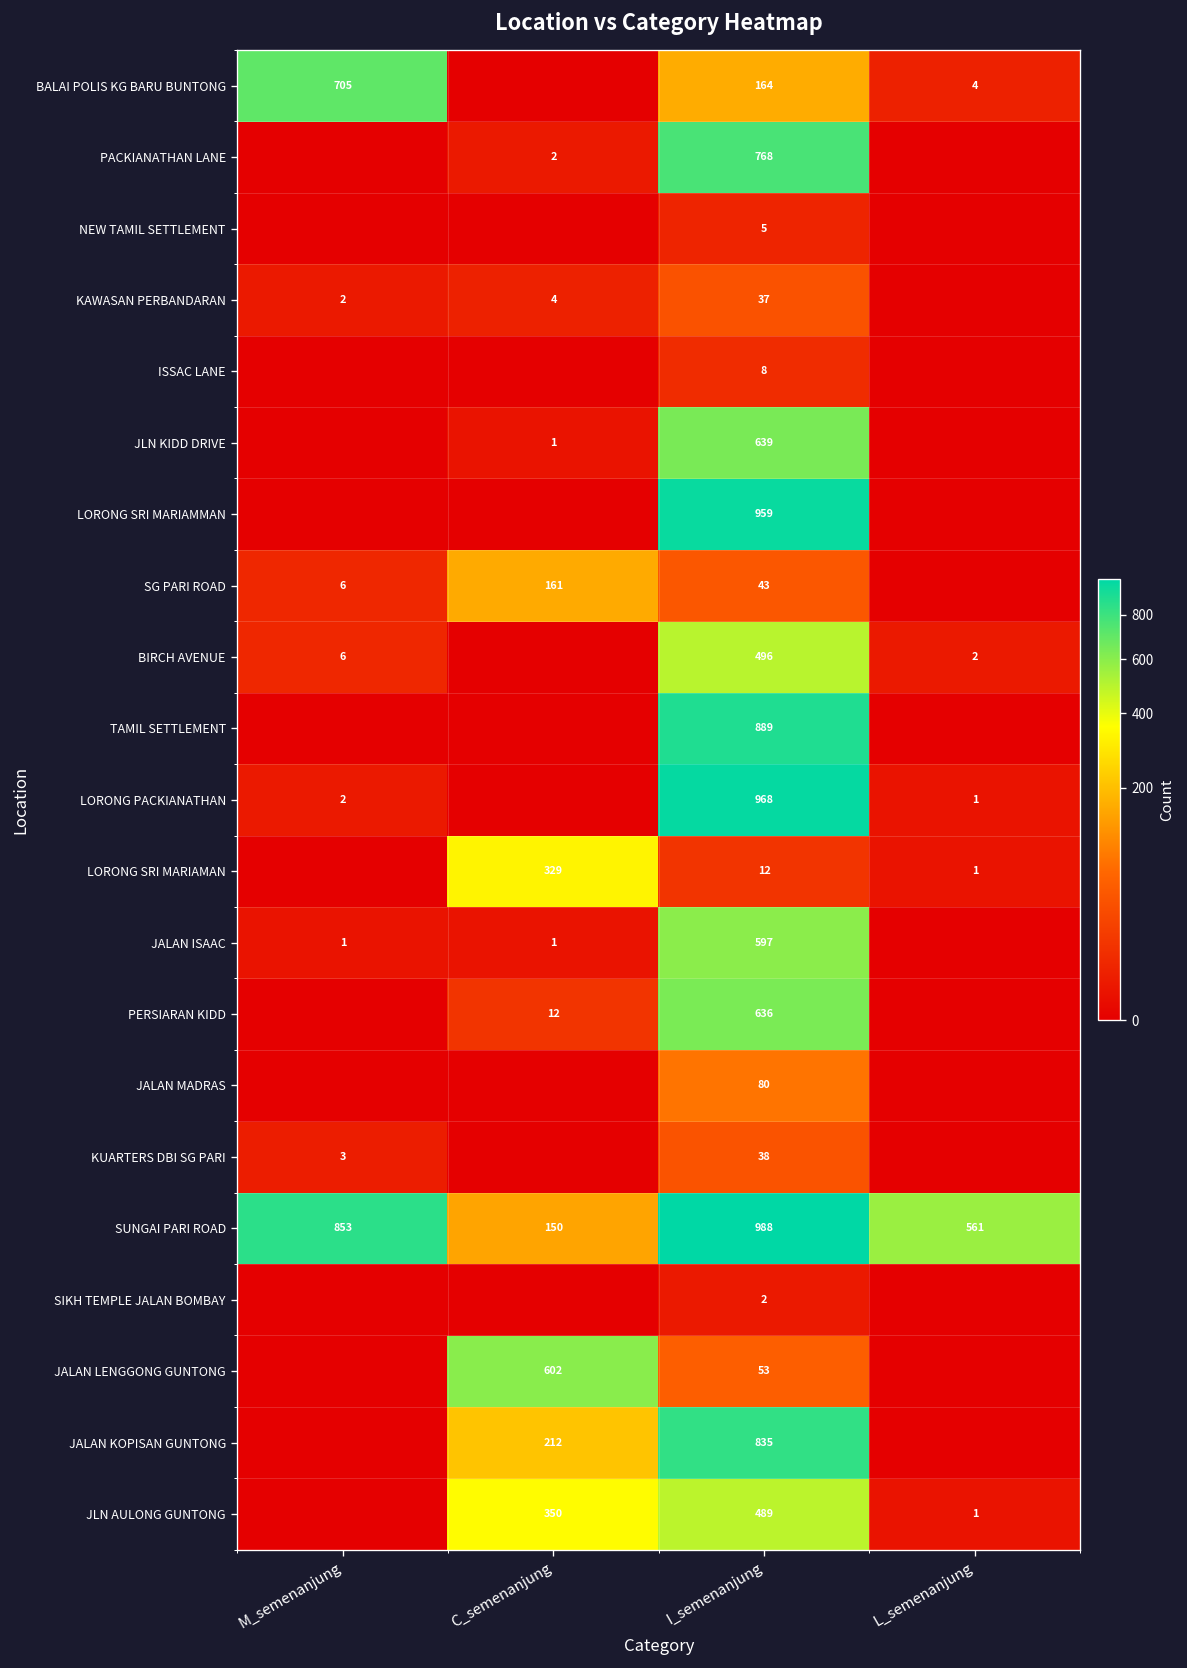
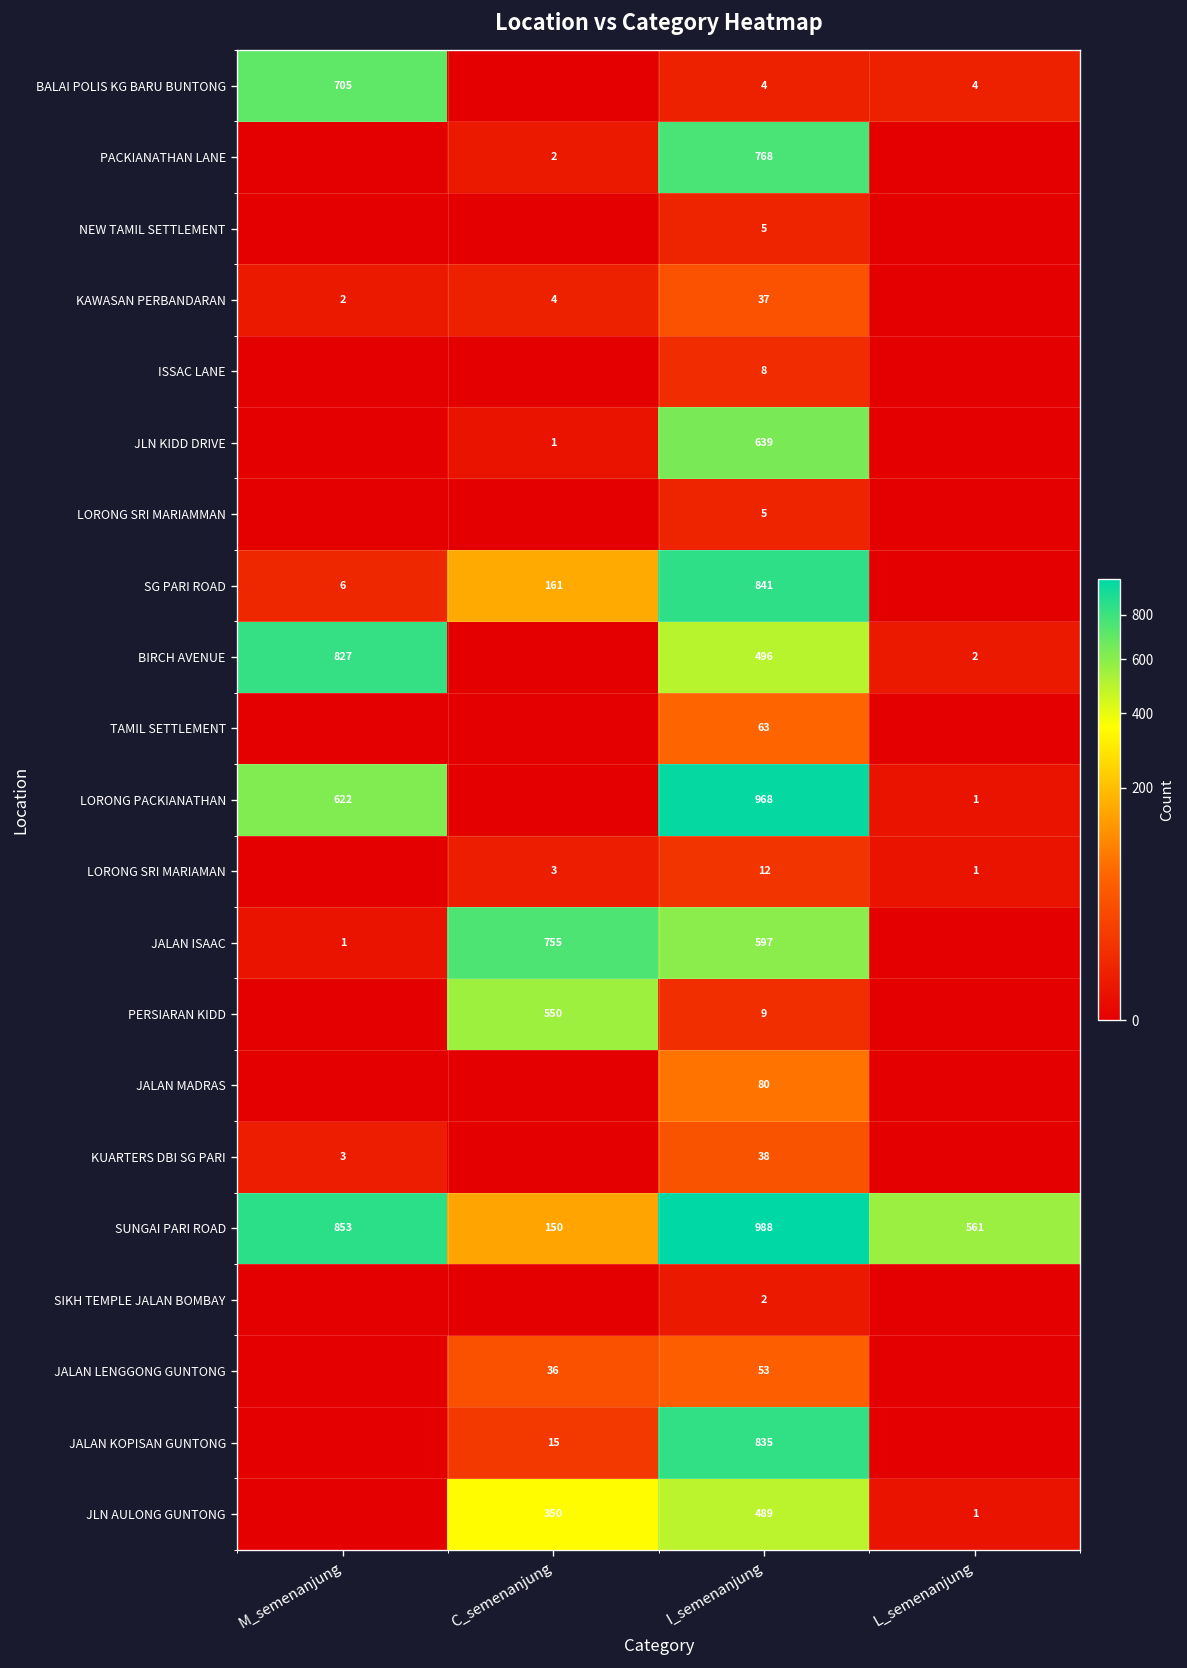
  {
    "BALAI POLIS KG BARU BUNTONG": {
      "M_semenanjung": 705,
-     "I_semenanjung": 164,
+     "I_semenanjung": 4,
      "L_semenanjung": 4
    },
    "PACKIANATHAN LANE": {
      "C_semenanjung": 2,
      "I_semenanjung": 768
    },
    "NEW TAMIL SETTLEMENT": {
      "I_semenanjung": 5
    },
    "KAWASAN PERBANDARAN": {
      "M_semenanjung": 2,
      "C_semenanjung": 4,
      "I_semenanjung": 37
    },
    "ISSAC LANE": {
      "I_semenanjung": 8
    },
    "JLN KIDD DRIVE": {
      "C_semenanjung": 1,
      "I_semenanjung": 639
    },
    "LORONG SRI MARIAMMAN": {
-     "I_semenanjung": 959
+     "I_semenanjung": 5
    },
    "SG PARI ROAD": {
      "M_semenanjung": 6,
      "C_semenanjung": 161,
-     "I_semenanjung": 43
+     "I_semenanjung": 841
    },
    "BIRCH AVENUE": {
-     "M_semenanjung": 6,
+     "M_semenanjung": 827,
      "I_semenanjung": 496,
      "L_semenanjung": 2
    },
    "TAMIL SETTLEMENT": {
-     "I_semenanjung": 889
+     "I_semenanjung": 63
    },
    "LORONG PACKIANATHAN": {
-     "M_semenanjung": 2,
+     "M_semenanjung": 622,
      "I_semenanjung": 968,
      "L_semenanjung": 1
    },
    "LORONG SRI MARIAMAN": {
-     "C_semenanjung": 329,
+     "C_semenanjung": 3,
      "I_semenanjung": 12,
      "L_semenanjung": 1
    },
    "JALAN ISAAC": {
      "M_semenanjung": 1,
-     "C_semenanjung": 1,
+     "C_semenanjung": 755,
      "I_semenanjung": 597
    },
    "PERSIARAN KIDD": {
-     "C_semenanjung": 12,
-     "I_semenanjung": 636
+     "C_semenanjung": 550,
+     "I_semenanjung": 9
    },
    "JALAN MADRAS": {
      "I_semenanjung": 80
    },
    "KUARTERS DBI SG PARI": {
      "M_semenanjung": 3,
      "I_semenanjung": 38
    },
    "SUNGAI PARI ROAD": {
      "M_semenanjung": 853,
      "C_semenanjung": 150,
      "I_semenanjung": 988,
      "L_semenanjung": 561
    },
    "SIKH TEMPLE JALAN BOMBAY": {
      "I_semenanjung": 2
    },
    "JALAN LENGGONG GUNTONG": {
-     "C_semenanjung": 602,
+     "C_semenanjung": 36,
      "I_semenanjung": 53
    },
    "JALAN KOPISAN GUNTONG": {
-     "C_semenanjung": 212,
+     "C_semenanjung": 15,
      "I_semenanjung": 835
    },
    "JLN AULONG GUNTONG": {
      "C_semenanjung": 350,
      "I_semenanjung": 489,
      "L_semenanjung": 1
    }
  }
